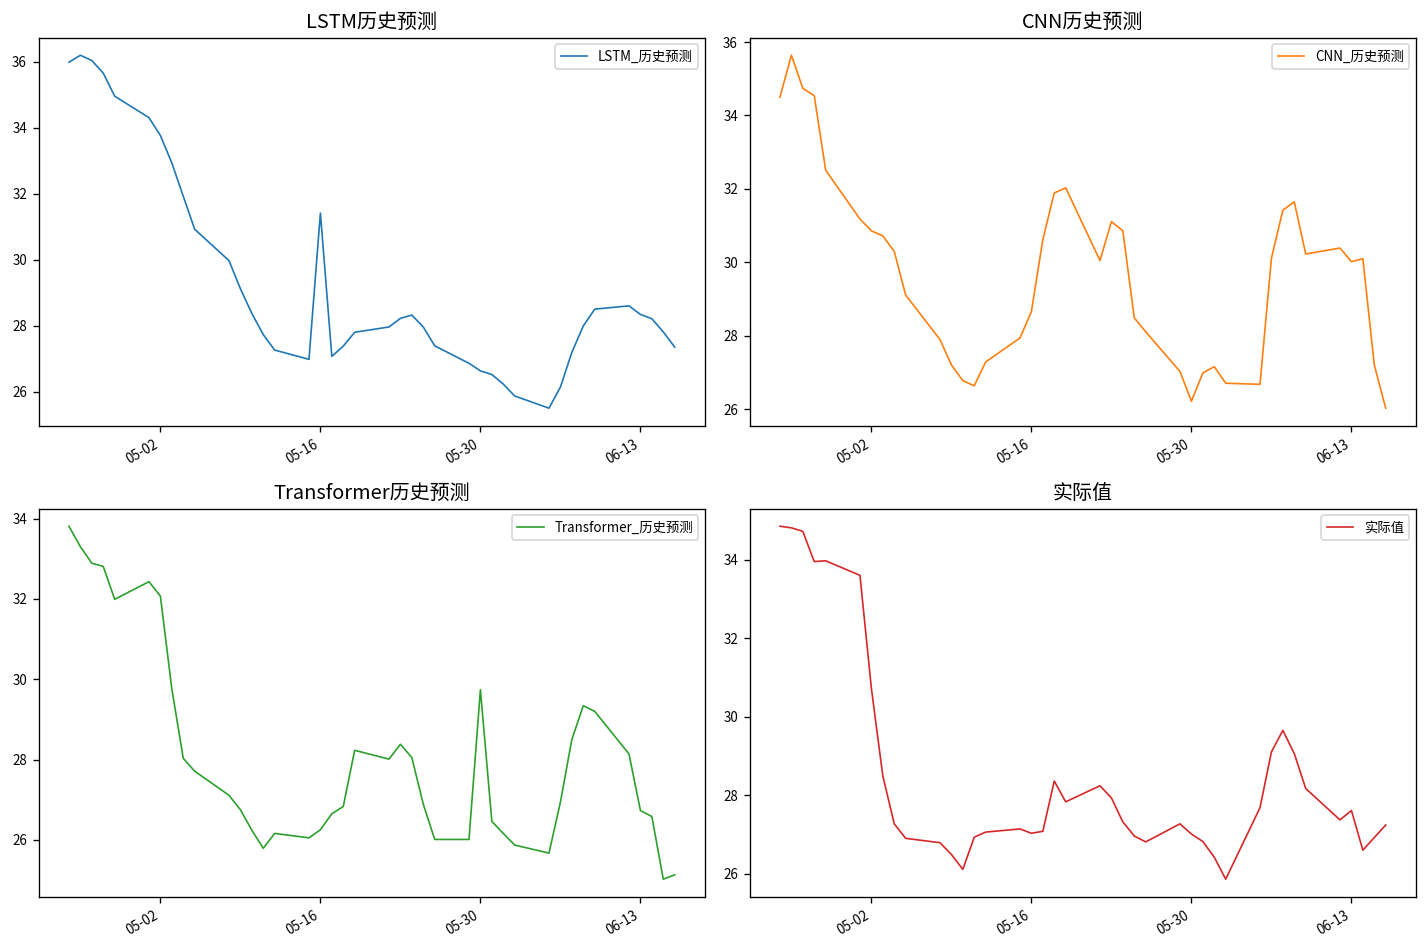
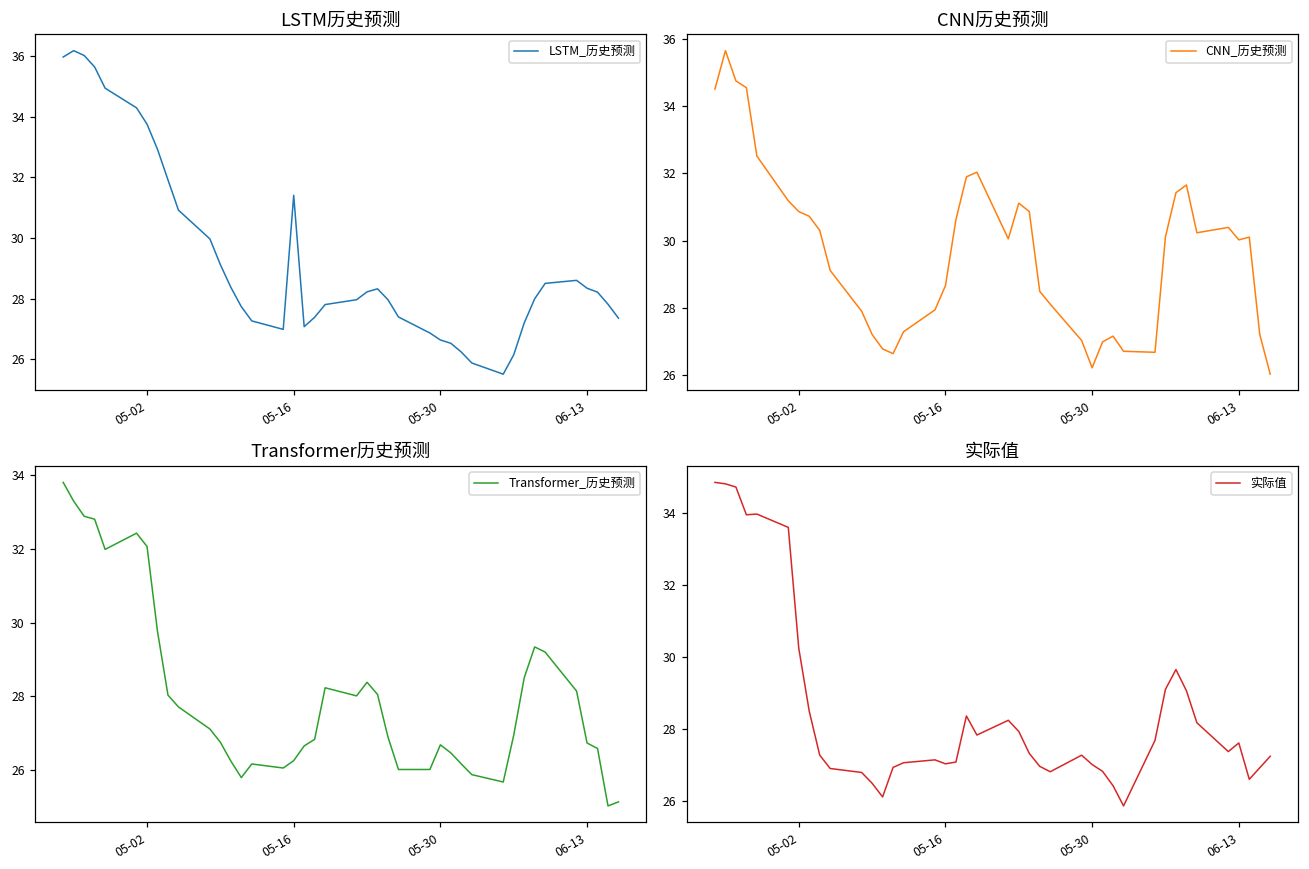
  {
    "LSTM历史预测": {
      "05-02": 33.8,
      "05-16": 31.4,
      "05-30": 26.6,
      "06-13": 28.3
    },
    "CNN历史预测": {
      "05-02": 30.9,
      "05-16": 28.7,
      "05-30": 26.2,
      "06-13": 30.0
    },
    "Transformer历史预测": {
      "05-02": 32.1,
      "05-16": 26.3,
-     "05-30": 29.7,
+     "05-30": 26.7,
      "06-13": 26.7
    },
    "实际值": {
-     "05-02": 30.7,
+     "05-02": 30.2,
      "05-16": 27.0,
      "05-30": 27.0,
      "06-13": 27.6
    }
  }
